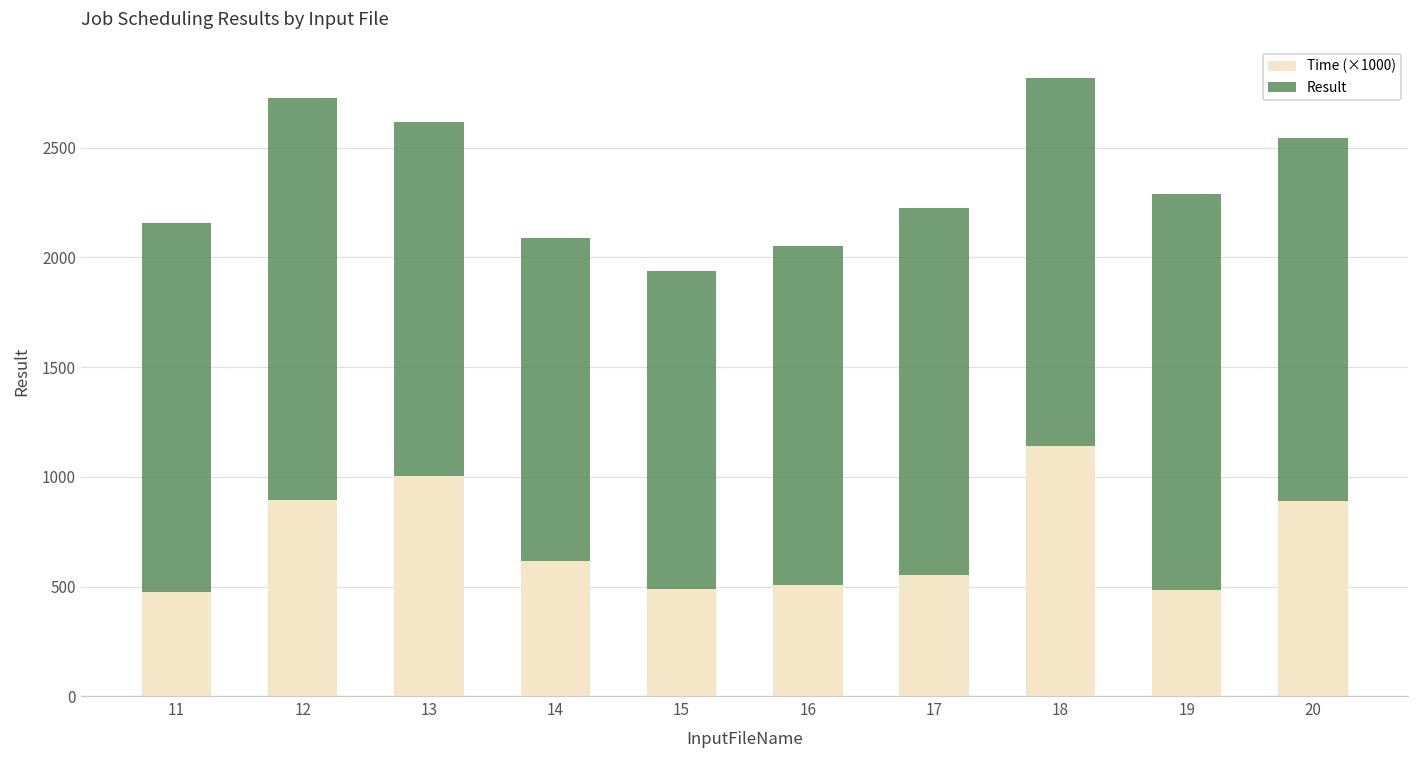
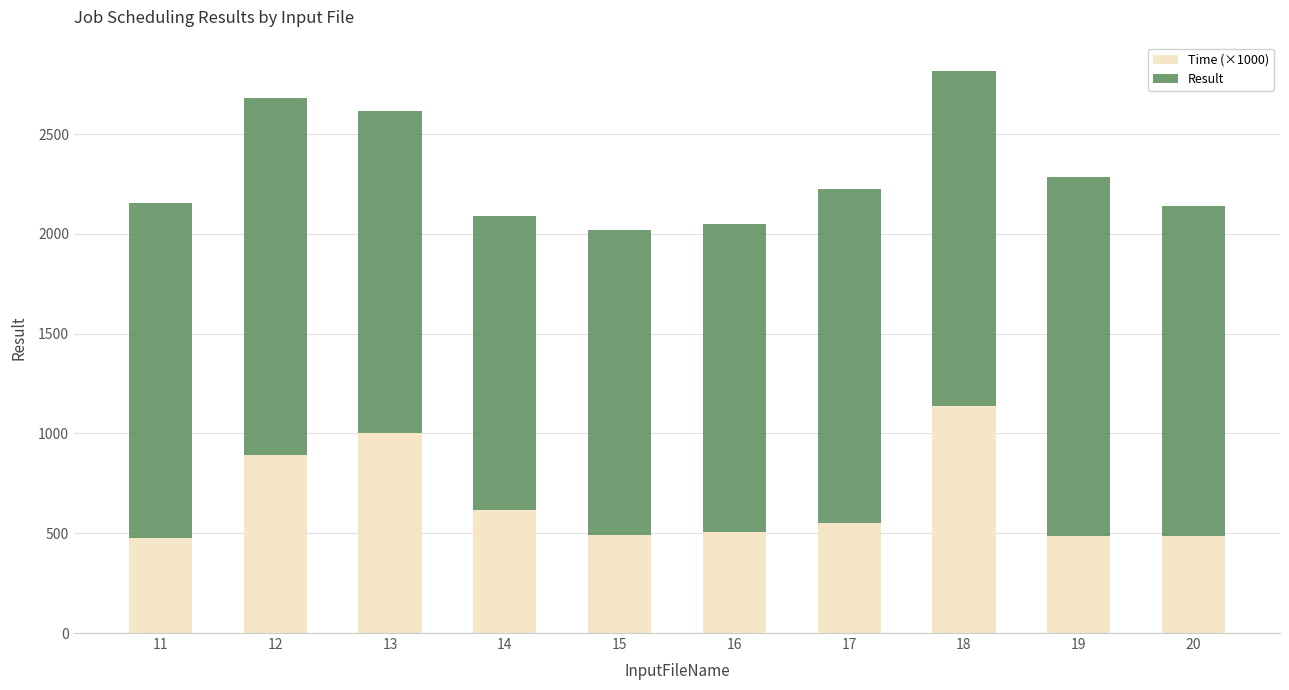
  {
    "Time (×1000)": {
      "11": 480,
      "12": 890,
      "13": 1000,
      "14": 620,
      "15": 490,
      "16": 510,
      "17": 550,
      "18": 1140,
      "19": 480,
-     "20": 890
+     "20": 490
    },
    "Result": {
      "11": 1680,
-     "12": 1830,
+     "12": 1790,
      "13": 1610,
      "14": 1470,
-     "15": 1450,
+     "15": 1530,
      "16": 1540,
      "17": 1670,
      "18": 1680,
      "19": 1800,
      "20": 1650
    }
  }
